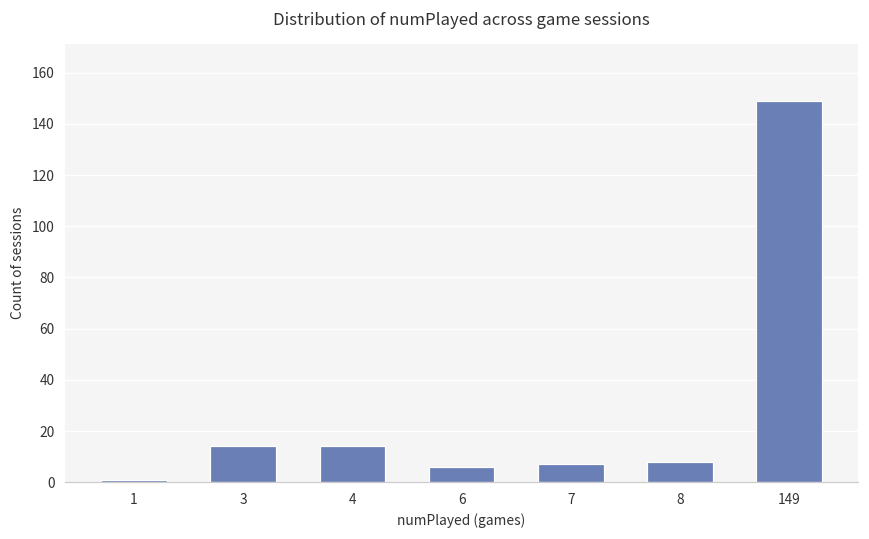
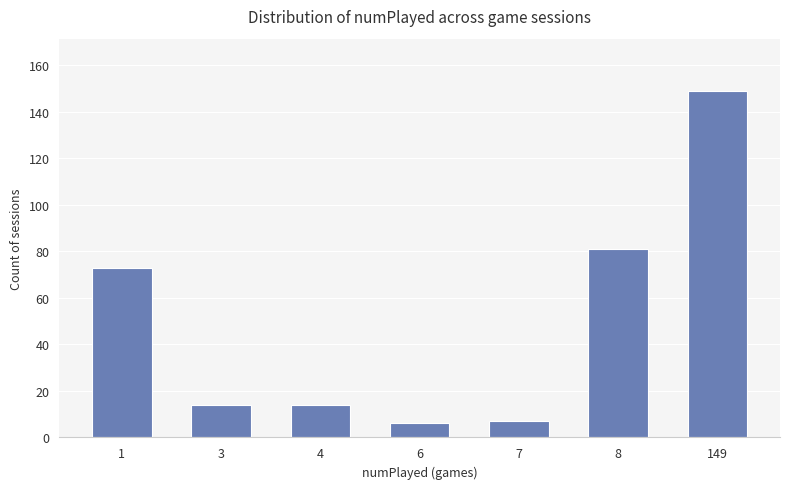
  {
-   "1": 1,
+   "1": 73,
    "3": 14,
    "4": 14,
    "6": 6,
    "7": 7,
-   "8": 8,
+   "8": 81,
    "149": 149
  }
